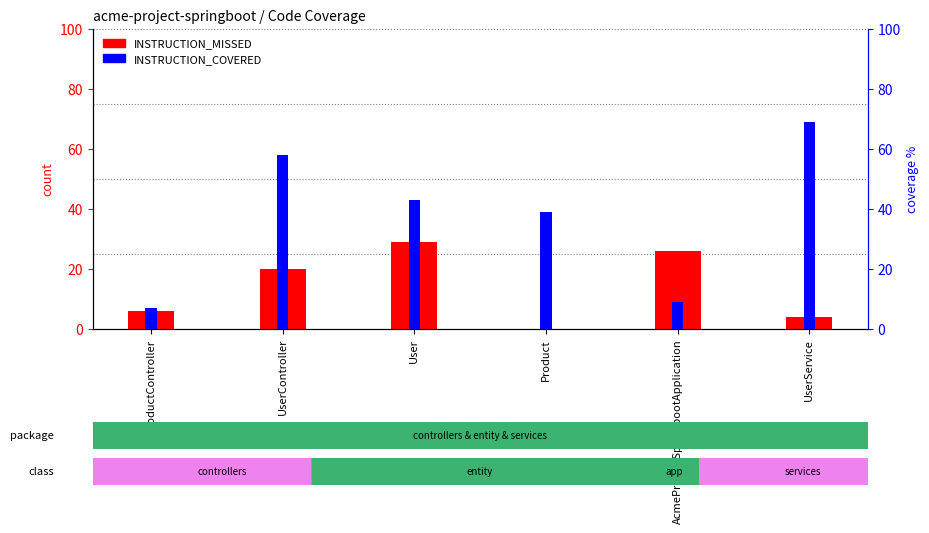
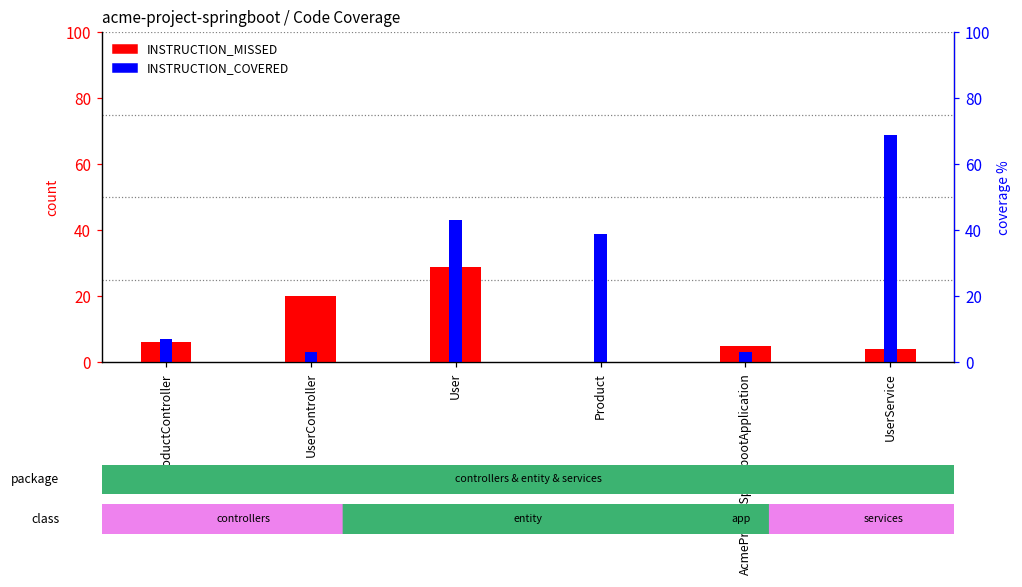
  {
    "INSTRUCTION_MISSED": {
      "Product": 0,
-     "AcmeProjectSpringbootApplication": 26
+     "AcmeProjectSpringbootApplication": 5
    },
    "INSTRUCTION_COVERED": {
      "ProductController": 7,
-     "UserController": 58,
+     "UserController": 3,
      "User": 43,
      "Product": 39,
-     "AcmeProjectSpringbootApplication": 9,
+     "AcmeProjectSpringbootApplication": 3,
      "UserService": 69
    }
  }
